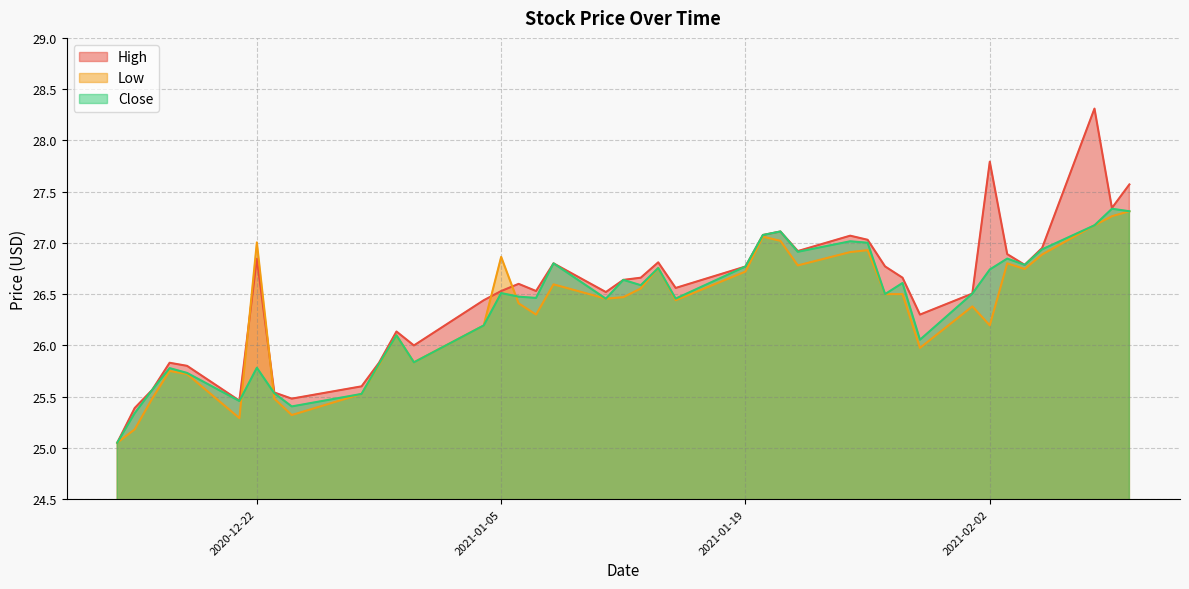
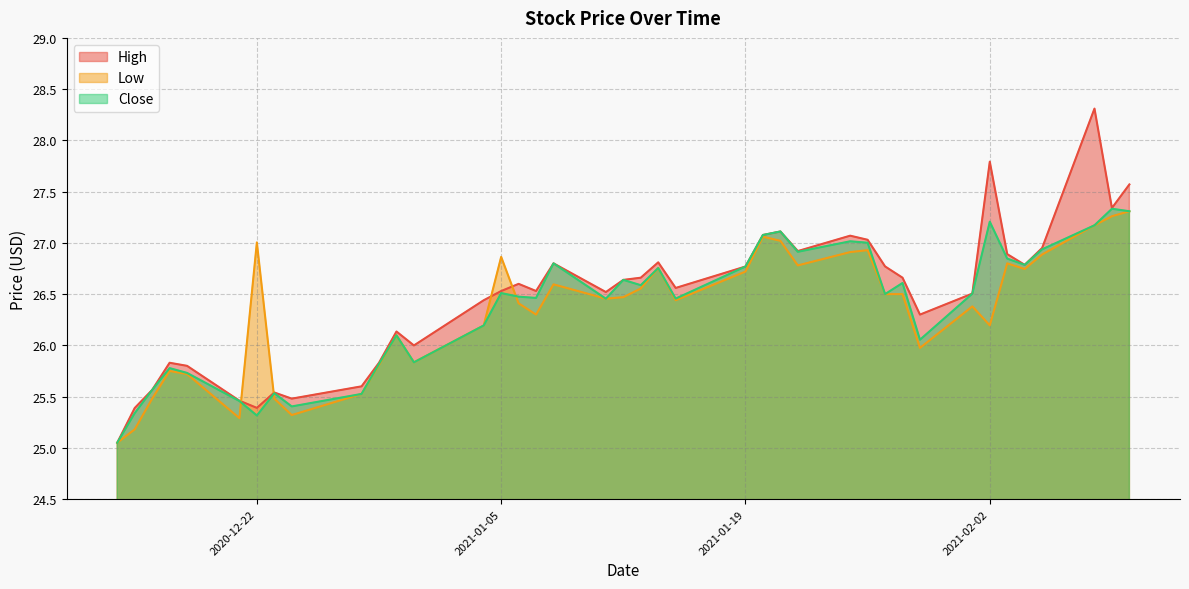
  {
    "High": {
-     "2020-12-22": 26.85,
+     "2020-12-22": 25.39,
      "2021-02-02": 27.79
    },
    "Low": {
      "2020-12-22": 27.00,
      "2021-01-05": 26.86,
      "2021-01-19": 26.72,
      "2021-02-02": 26.20
    },
    "Close": {
-     "2020-12-22": 25.78,
-     "2021-02-02": 26.74
+     "2020-12-22": 25.32,
+     "2021-02-02": 27.21
    }
  }
